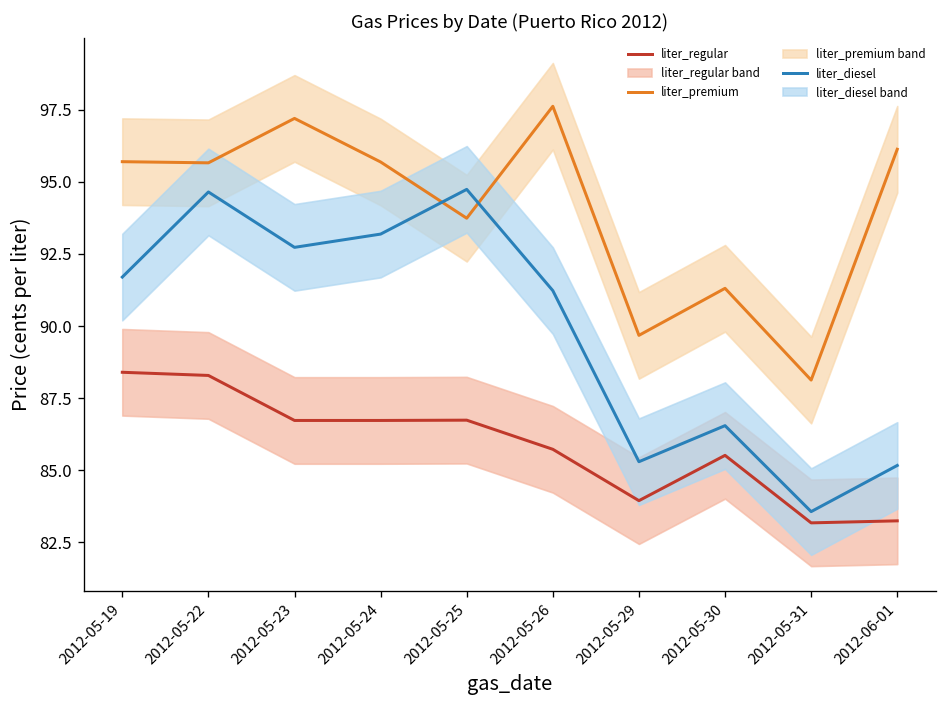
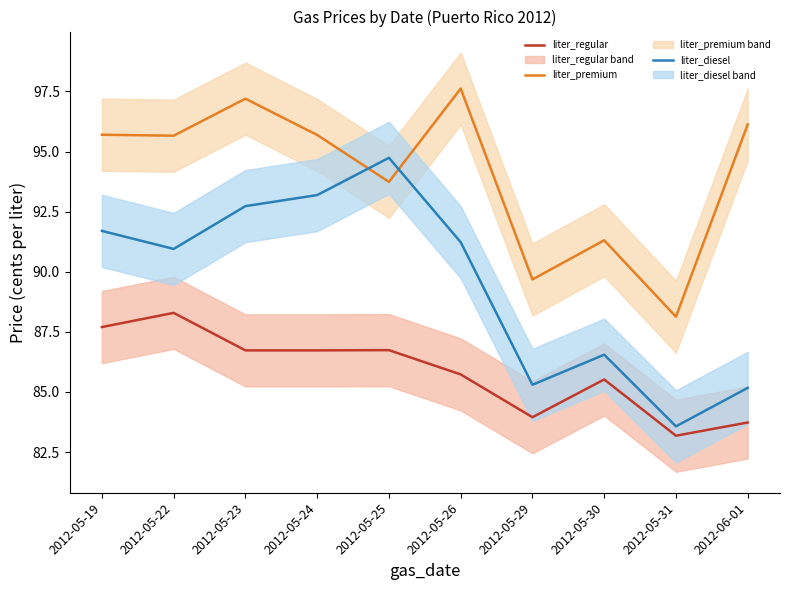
  {
    "liter_regular": {
-     "2012-05-19": 88.4,
+     "2012-05-19": 87.7,
      "2012-05-22": 88.3,
      "2012-05-23": 86.7,
      "2012-05-24": 86.7,
      "2012-05-25": 86.7,
      "2012-05-26": 85.7,
      "2012-05-29": 84.0,
      "2012-05-30": 85.5,
      "2012-05-31": 83.2,
-     "2012-06-01": 83.3
+     "2012-06-01": 83.7
    },
    "liter_premium": {
      "2012-05-19": 95.7,
      "2012-05-22": 95.7,
      "2012-05-23": 97.2,
      "2012-05-24": 95.7,
      "2012-05-25": 93.7,
      "2012-05-26": 97.6,
      "2012-05-29": 89.7,
      "2012-05-30": 91.3,
      "2012-05-31": 88.1,
      "2012-06-01": 96.1
    },
    "liter_diesel": {
      "2012-05-19": 91.7,
-     "2012-05-22": 94.7,
+     "2012-05-22": 91.0,
      "2012-05-23": 92.7,
      "2012-05-24": 93.2,
      "2012-05-25": 94.7,
      "2012-05-26": 91.2,
      "2012-05-29": 85.3,
      "2012-05-30": 86.6,
      "2012-05-31": 83.6
    }
  }
